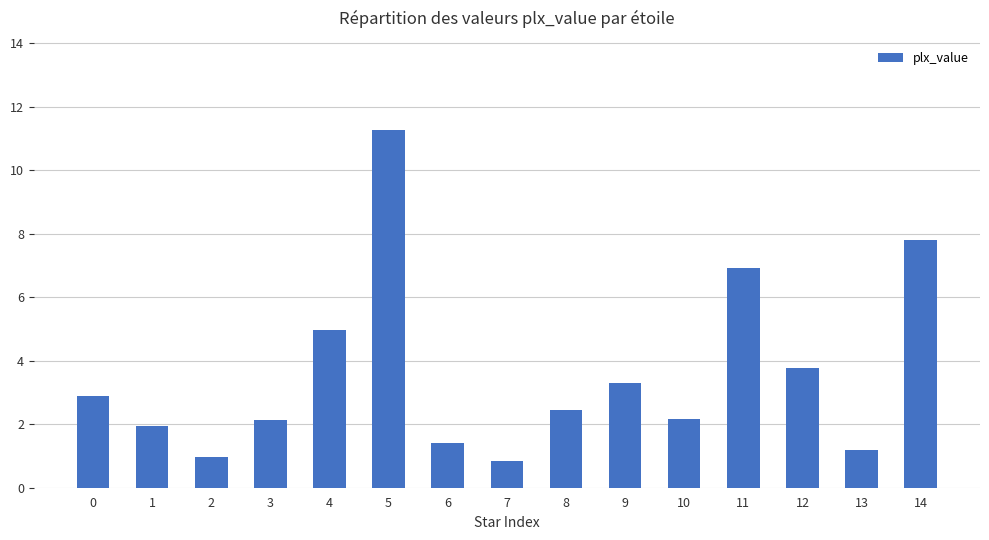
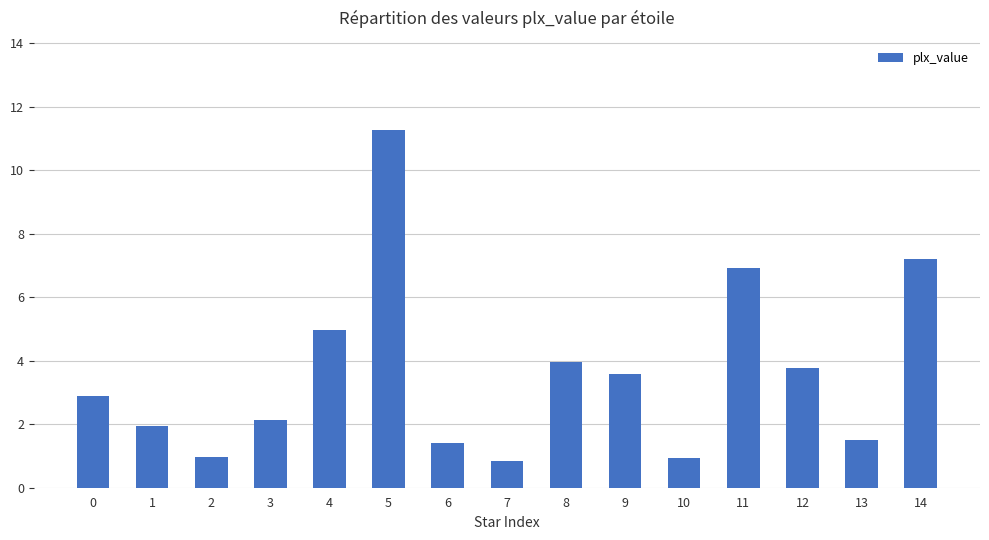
  {
    "0": 2.9,
    "1": 2.0,
    "2": 1.0,
    "3": 2.1,
    "4": 5.0,
    "5": 11.3,
    "6": 1.4,
    "7": 0.8,
-   "8": 2.5,
-   "9": 3.3,
-   "10": 2.2,
+   "8": 4.0,
+   "9": 3.6,
+   "10": 0.9,
    "11": 6.9,
    "12": 3.8,
-   "13": 1.2,
-   "14": 7.8
+   "13": 1.5,
+   "14": 7.2
  }
